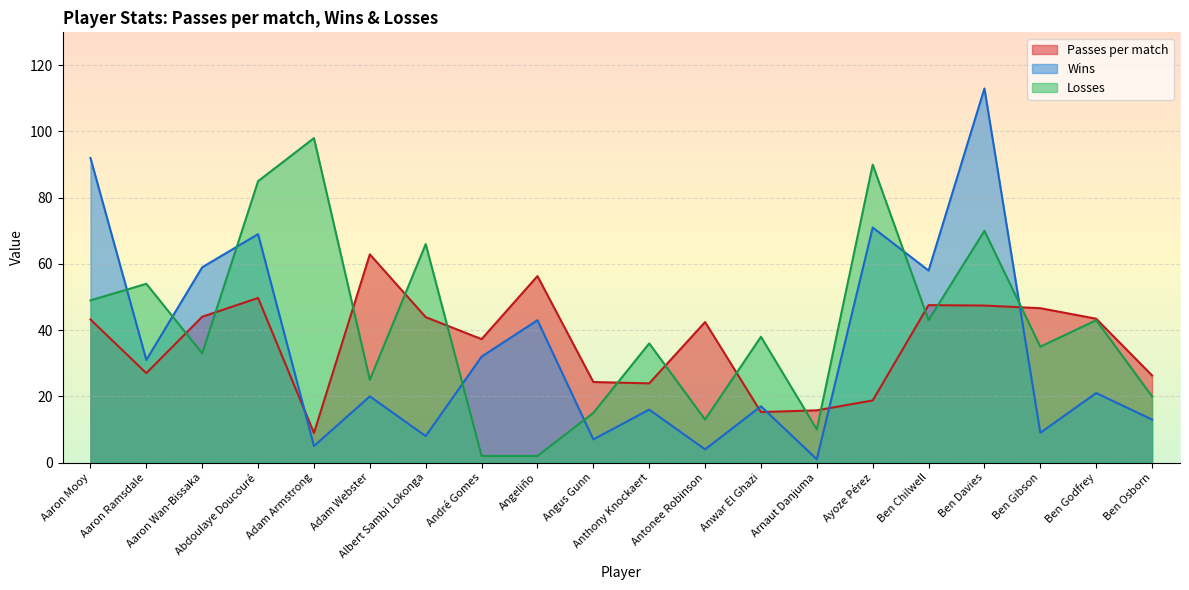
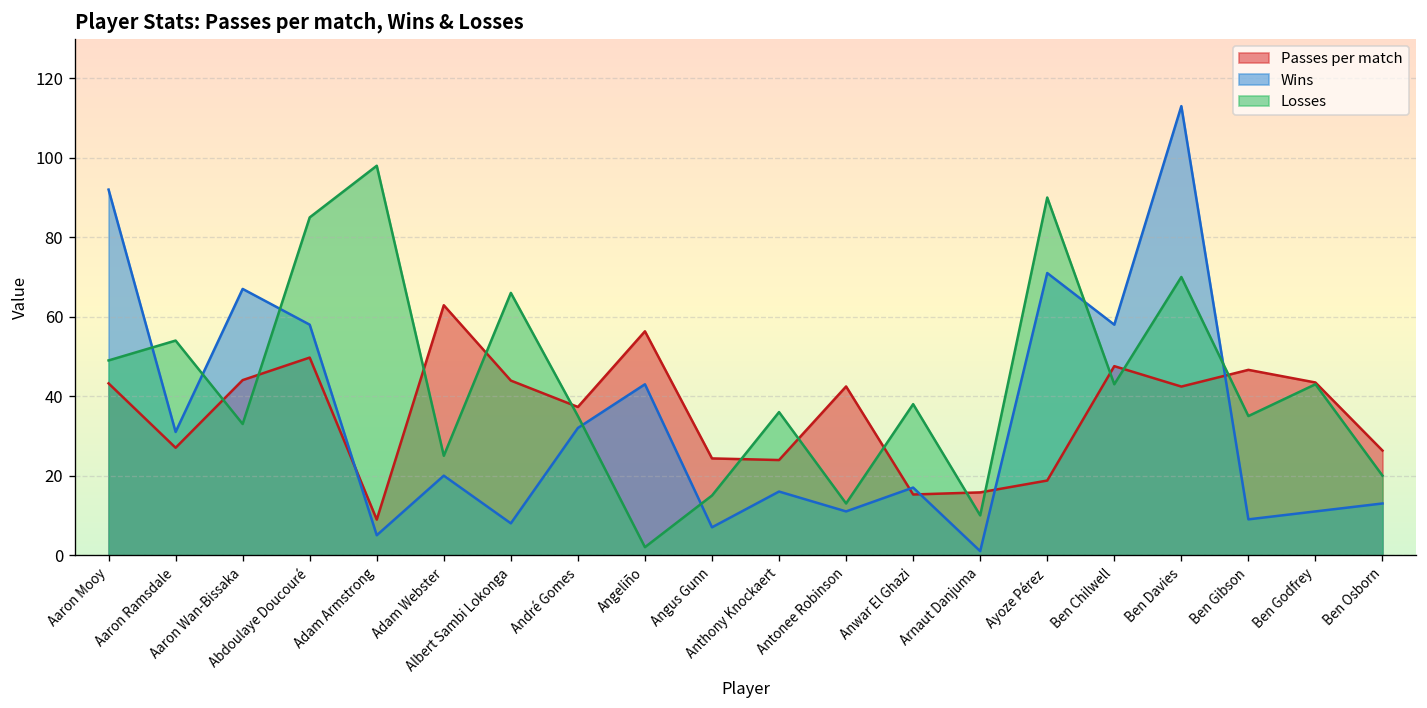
  {
    "Passes per match": {
      "Aaron Mooy": 43,
      "Aaron Ramsdale": 27,
      "Aaron Wan-Bissaka": 44,
      "Abdoulaye Doucouré": 50,
      "Adam Armstrong": 9,
      "Adam Webster": 63,
      "Albert Sambi Lokonga": 44,
      "André Gomes": 37,
      "Angeliño": 56,
      "Angus Gunn": 24,
      "Anthony Knockaert": 24,
      "Antonee Robinson": 42,
      "Anwar El Ghazi": 15,
      "Arnaut Danjuma": 16,
      "Ayoze Pérez": 19,
      "Ben Chilwell": 48,
-     "Ben Davies": 47,
+     "Ben Davies": 42,
      "Ben Gibson": 47,
      "Ben Osborn": 26
    },
    "Wins": {
      "Aaron Mooy": 92,
      "Aaron Ramsdale": 31,
-     "Aaron Wan-Bissaka": 59,
-     "Abdoulaye Doucouré": 69,
+     "Aaron Wan-Bissaka": 67,
+     "Abdoulaye Doucouré": 58,
      "Adam Armstrong": 5,
      "Adam Webster": 20,
      "Albert Sambi Lokonga": 8,
      "André Gomes": 32,
      "Angeliño": 43,
      "Angus Gunn": 7,
      "Anthony Knockaert": 16,
-     "Antonee Robinson": 4,
+     "Antonee Robinson": 11,
      "Anwar El Ghazi": 17,
      "Arnaut Danjuma": 1,
      "Ayoze Pérez": 71,
      "Ben Chilwell": 58,
      "Ben Davies": 113,
      "Ben Gibson": 9,
-     "Ben Godfrey": 21,
+     "Ben Godfrey": 11,
      "Ben Osborn": 13
    },
    "Losses": {
      "Aaron Mooy": 49,
      "Aaron Ramsdale": 54,
      "Aaron Wan-Bissaka": 33,
      "Abdoulaye Doucouré": 85,
      "Adam Armstrong": 98,
      "Adam Webster": 25,
      "Albert Sambi Lokonga": 66,
-     "André Gomes": 2,
+     "André Gomes": 35,
      "Angeliño": 2,
      "Angus Gunn": 15,
      "Anthony Knockaert": 36,
      "Antonee Robinson": 13,
      "Anwar El Ghazi": 38,
      "Arnaut Danjuma": 10,
      "Ayoze Pérez": 90,
      "Ben Chilwell": 43,
      "Ben Davies": 70,
      "Ben Gibson": 35,
      "Ben Osborn": 20
    }
  }
